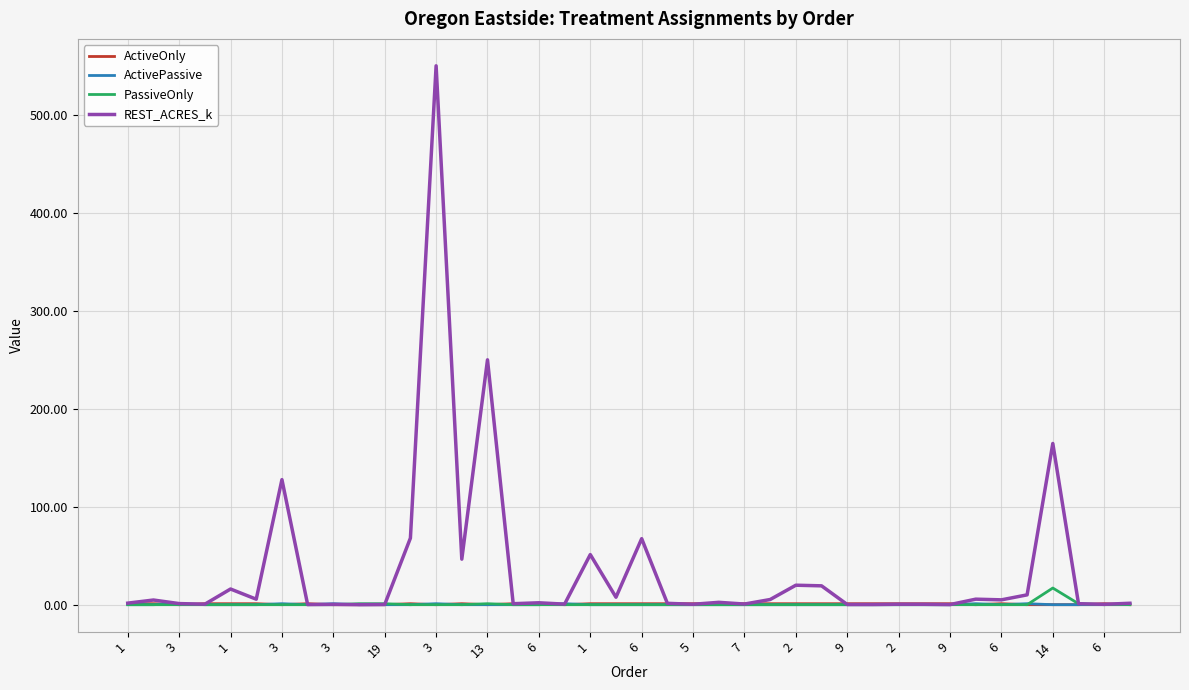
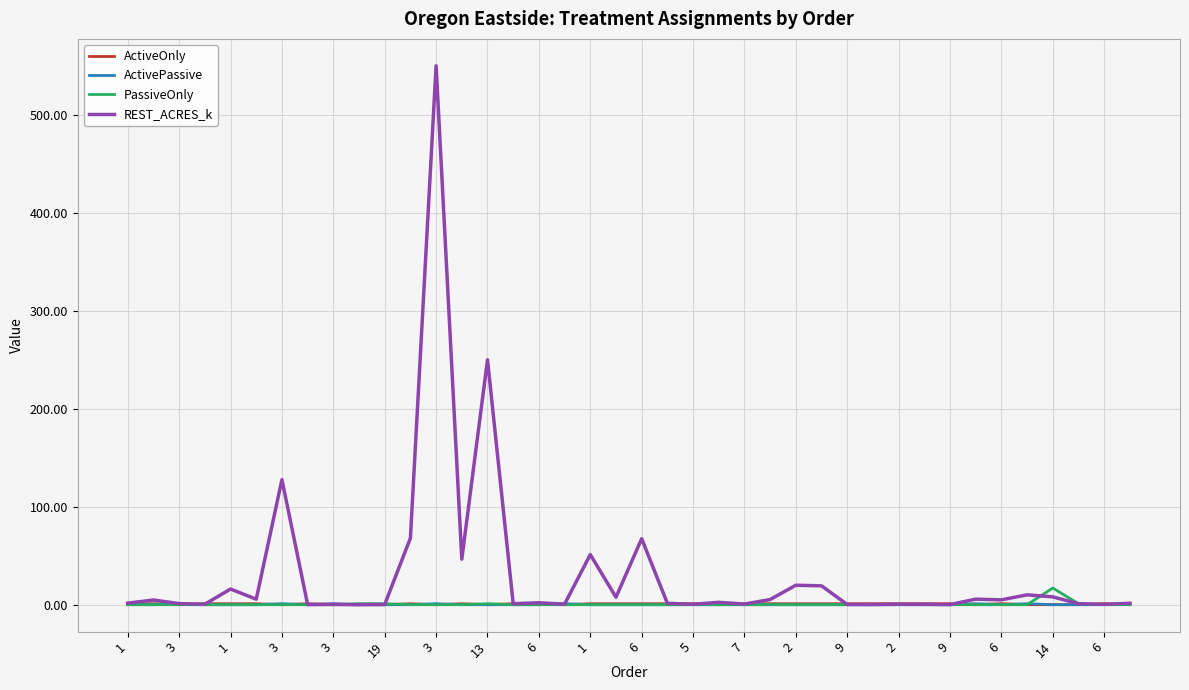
  {
    "PassiveOnly": {
      "14": 20
    },
    "REST_ACRES_k": {
-     "14": 160
+     "14": 10
    }
  }
